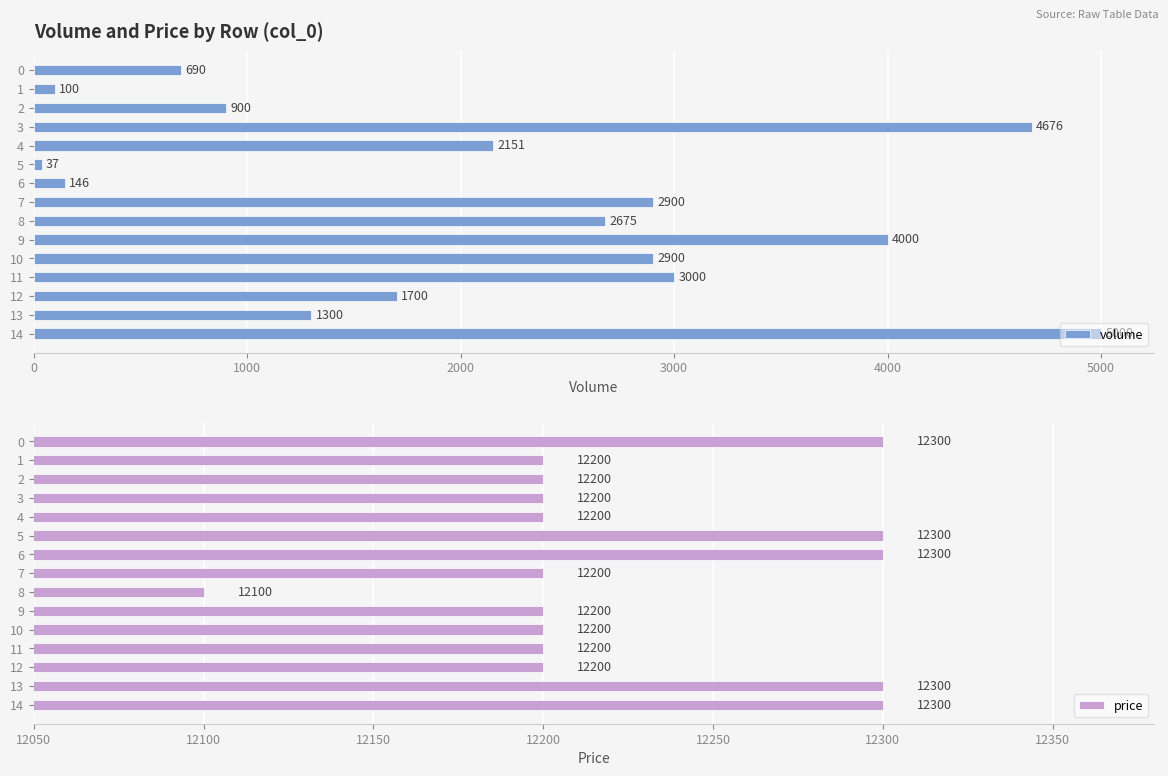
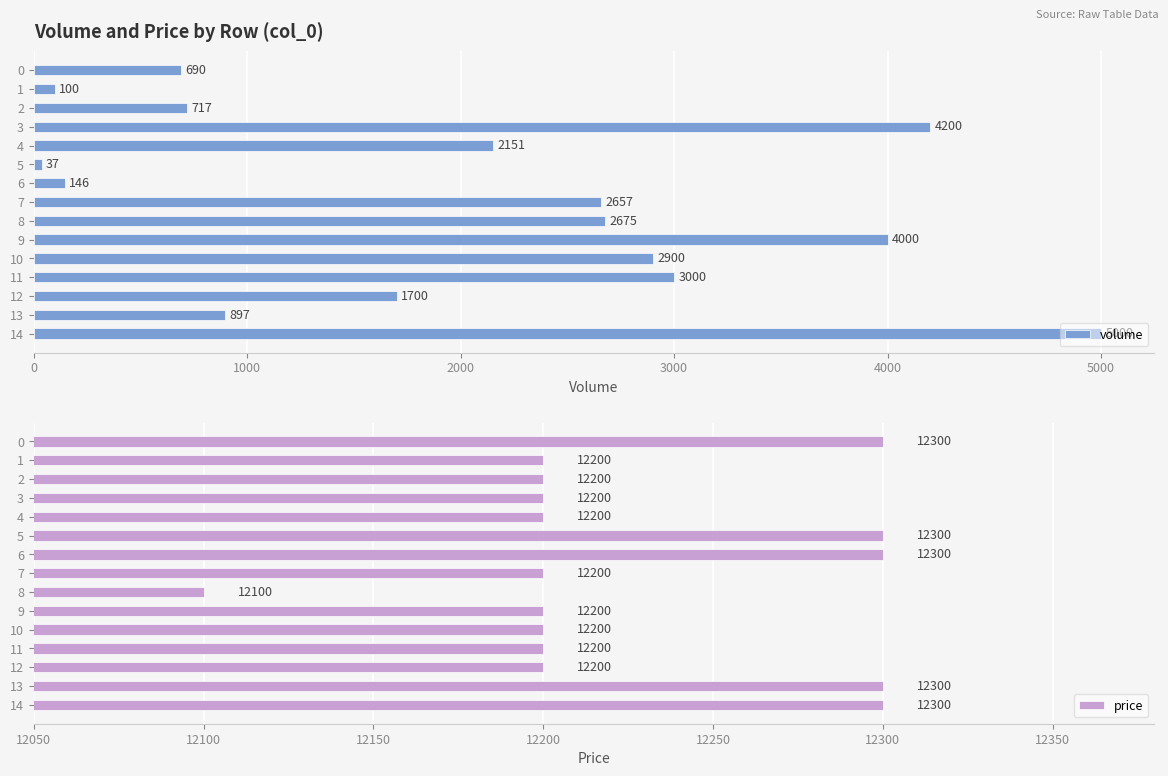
  {
    "Volume and Price by Row (col_0)": {
      "0": 690,
      "1": 100,
-     "2": 900,
-     "3": 4676,
+     "2": 717,
+     "3": 4200,
      "4": 2151,
      "5": 37,
      "6": 146,
-     "7": 2900,
+     "7": 2657,
      "8": 2675,
      "9": 4000,
      "10": 2900,
      "11": 3000,
      "12": 1700,
-     "13": 1300
+     "13": 897
    }
  }
